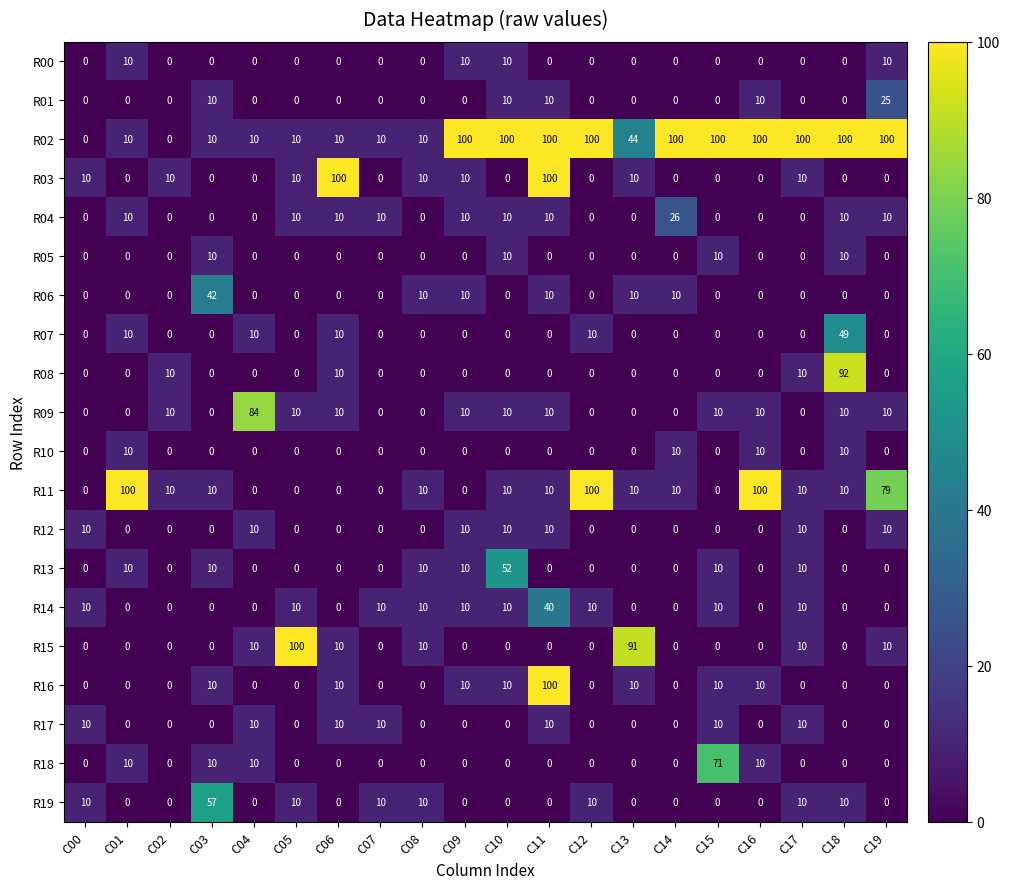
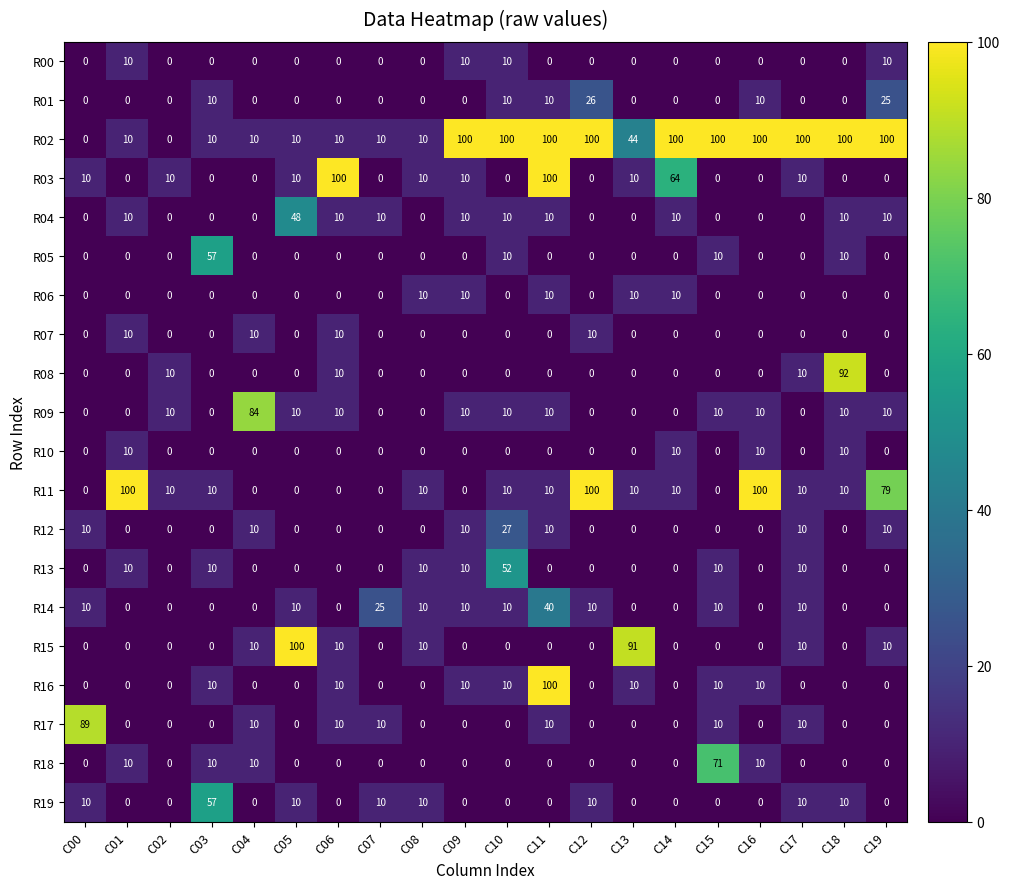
  {
    "R01": {
      "C00": 0,
      "C01": 0,
      "C02": 0,
      "C03": 10,
      "C04": 0,
      "C05": 0,
      "C06": 0,
      "C07": 0,
      "C08": 0,
      "C09": 0,
      "C10": 10,
      "C11": 10,
-     "C12": 0,
+     "C12": 26,
      "C13": 0,
      "C14": 0,
      "C15": 0,
      "C16": 10,
      "C17": 0,
      "C18": 0,
      "C19": 25
    },
    "R03": {
      "C00": 10,
      "C01": 0,
      "C02": 10,
      "C03": 0,
      "C04": 0,
      "C05": 10,
      "C06": 100,
      "C07": 0,
      "C08": 10,
      "C09": 10,
      "C10": 0,
      "C11": 100,
      "C12": 0,
      "C13": 10,
-     "C14": 0,
+     "C14": 64,
      "C15": 0,
      "C16": 0,
      "C17": 10,
      "C18": 0,
      "C19": 0
    },
    "R04": {
      "C00": 0,
      "C01": 10,
      "C02": 0,
      "C03": 0,
      "C04": 0,
-     "C05": 10,
+     "C05": 48,
      "C06": 10,
      "C07": 10,
      "C08": 0,
      "C09": 10,
      "C10": 10,
      "C11": 10,
      "C12": 0,
      "C13": 0,
-     "C14": 26,
+     "C14": 10,
      "C15": 0,
      "C16": 0,
      "C17": 0,
      "C18": 10,
      "C19": 10
    },
    "R05": {
      "C00": 0,
      "C01": 0,
      "C02": 0,
-     "C03": 10,
+     "C03": 57,
      "C04": 0,
      "C05": 0,
      "C06": 0,
      "C07": 0,
      "C08": 0,
      "C09": 0,
      "C10": 10,
      "C11": 0,
      "C12": 0,
      "C13": 0,
      "C14": 0,
      "C15": 10,
      "C16": 0,
      "C17": 0,
      "C18": 10,
      "C19": 0
    },
    "R06": {
      "C00": 0,
      "C01": 0,
      "C02": 0,
-     "C03": 42,
+     "C03": 0,
      "C04": 0,
      "C05": 0,
      "C06": 0,
      "C07": 0,
      "C08": 10,
      "C09": 10,
      "C10": 0,
      "C11": 10,
      "C12": 0,
      "C13": 10,
      "C14": 10,
      "C15": 0,
      "C16": 0,
      "C17": 0,
      "C18": 0,
      "C19": 0
    },
    "R07": {
      "C00": 0,
      "C01": 10,
      "C02": 0,
      "C03": 0,
      "C04": 10,
      "C05": 0,
      "C06": 10,
      "C07": 0,
      "C08": 0,
      "C09": 0,
      "C10": 0,
      "C11": 0,
      "C12": 10,
      "C13": 0,
      "C14": 0,
      "C15": 0,
      "C16": 0,
      "C17": 0,
-     "C18": 49,
+     "C18": 0,
      "C19": 0
    },
    "R12": {
      "C00": 10,
      "C01": 0,
      "C02": 0,
      "C03": 0,
      "C04": 10,
      "C05": 0,
      "C06": 0,
      "C07": 0,
      "C08": 0,
      "C09": 10,
-     "C10": 10,
+     "C10": 27,
      "C11": 10,
      "C12": 0,
      "C13": 0,
      "C14": 0,
      "C15": 0,
      "C16": 0,
      "C17": 10,
      "C18": 0,
      "C19": 10
    },
    "R14": {
      "C00": 10,
      "C01": 0,
      "C02": 0,
      "C03": 0,
      "C04": 0,
      "C05": 10,
      "C06": 0,
-     "C07": 10,
+     "C07": 25,
      "C08": 10,
      "C09": 10,
      "C10": 10,
      "C11": 40,
      "C12": 10,
      "C13": 0,
      "C14": 0,
      "C15": 10,
      "C16": 0,
      "C17": 10,
      "C18": 0,
      "C19": 0
    },
    "R17": {
-     "C00": 10,
+     "C00": 89,
      "C01": 0,
      "C02": 0,
      "C03": 0,
      "C04": 10,
      "C05": 0,
      "C06": 10,
      "C07": 10,
      "C08": 0,
      "C09": 0,
      "C10": 0,
      "C11": 10,
      "C12": 0,
      "C13": 0,
      "C14": 0,
      "C15": 10,
      "C16": 0,
      "C17": 10,
      "C18": 0,
      "C19": 0
    }
  }
